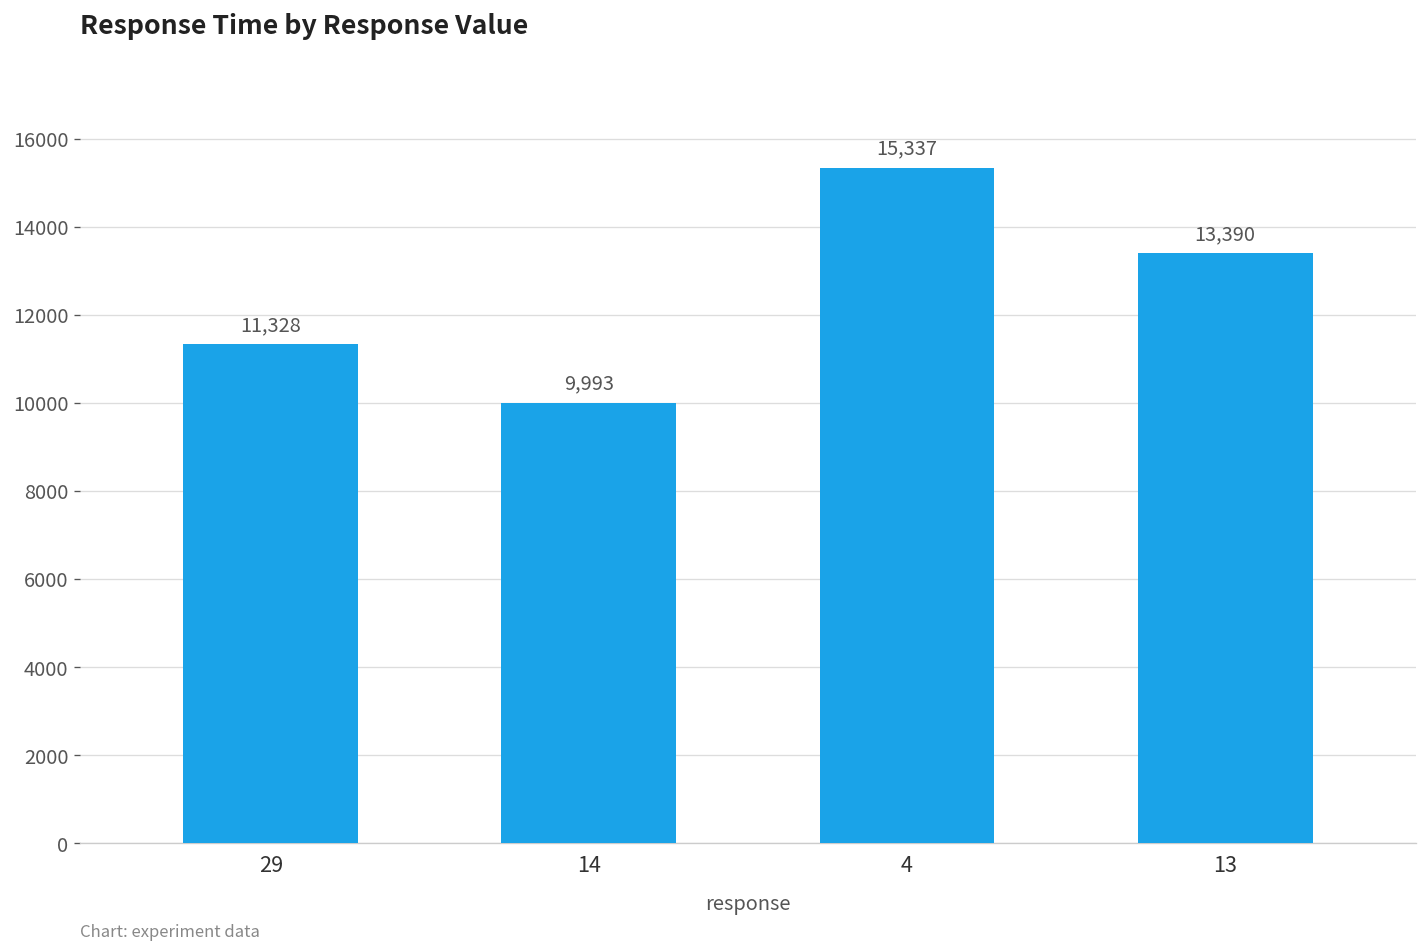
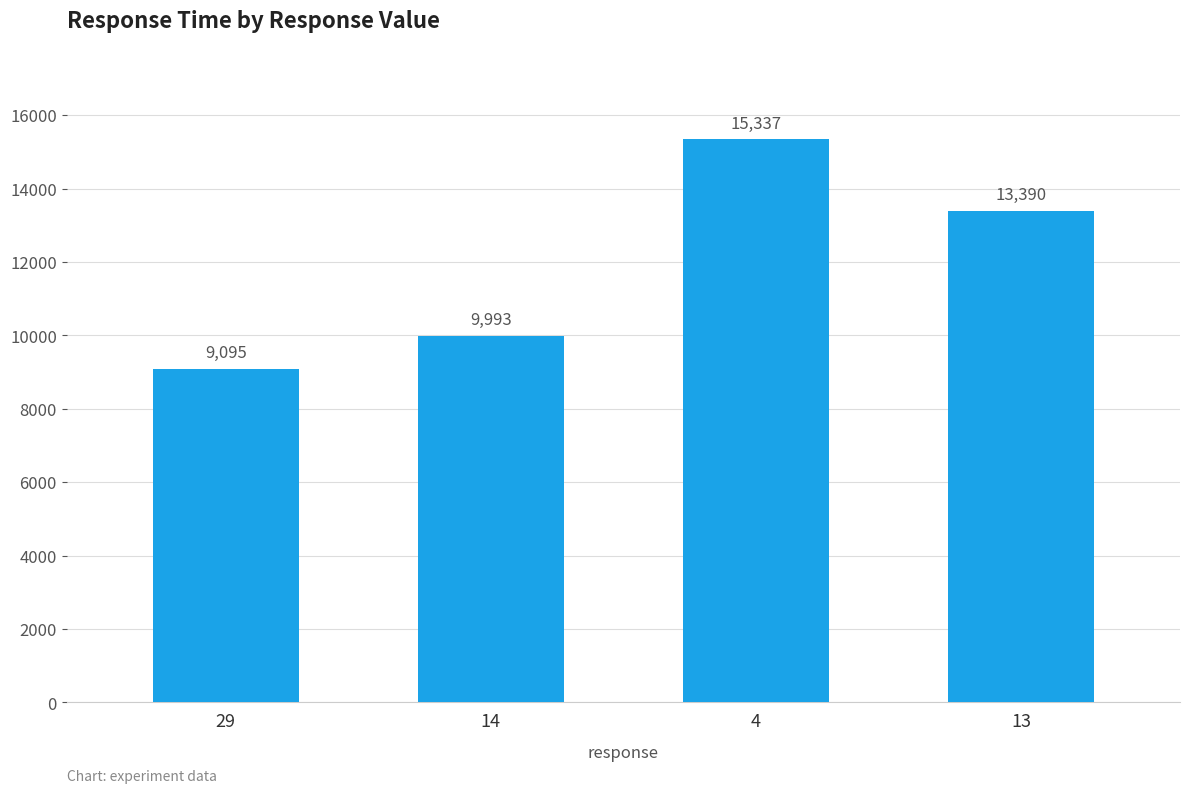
  {
-   "29": "11,328",
+   "29": "9,095",
    "14": "9,993",
    "4": "15,337",
    "13": "13,390"
  }
